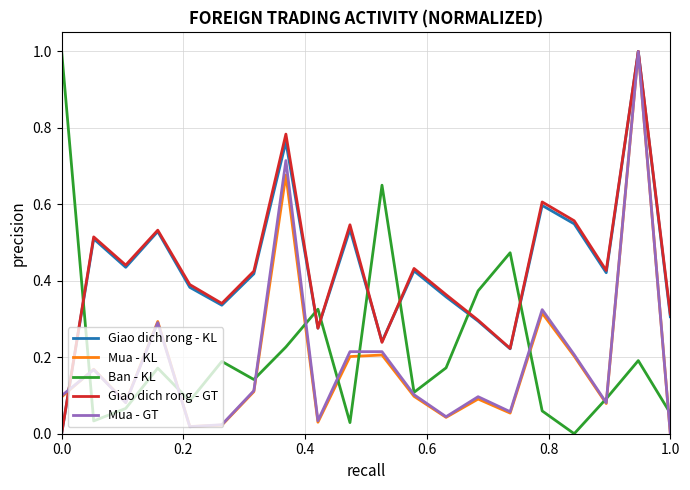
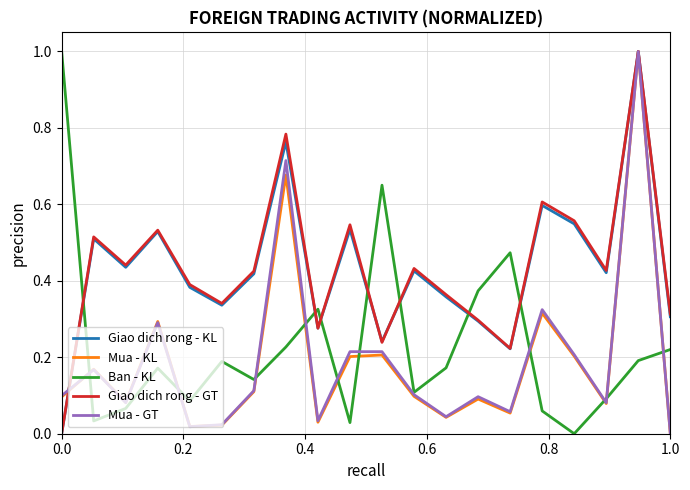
  {
    "Giao dich rong - KL": {
      "1.0": 0.31
    },
    "Ban - KL": {
      "0.0": 1.00,
-     "1.0": 0.05
+     "1.0": 0.22
    },
    "Giao dich rong - GT": {
      "1.0": 0.31
    }
  }
